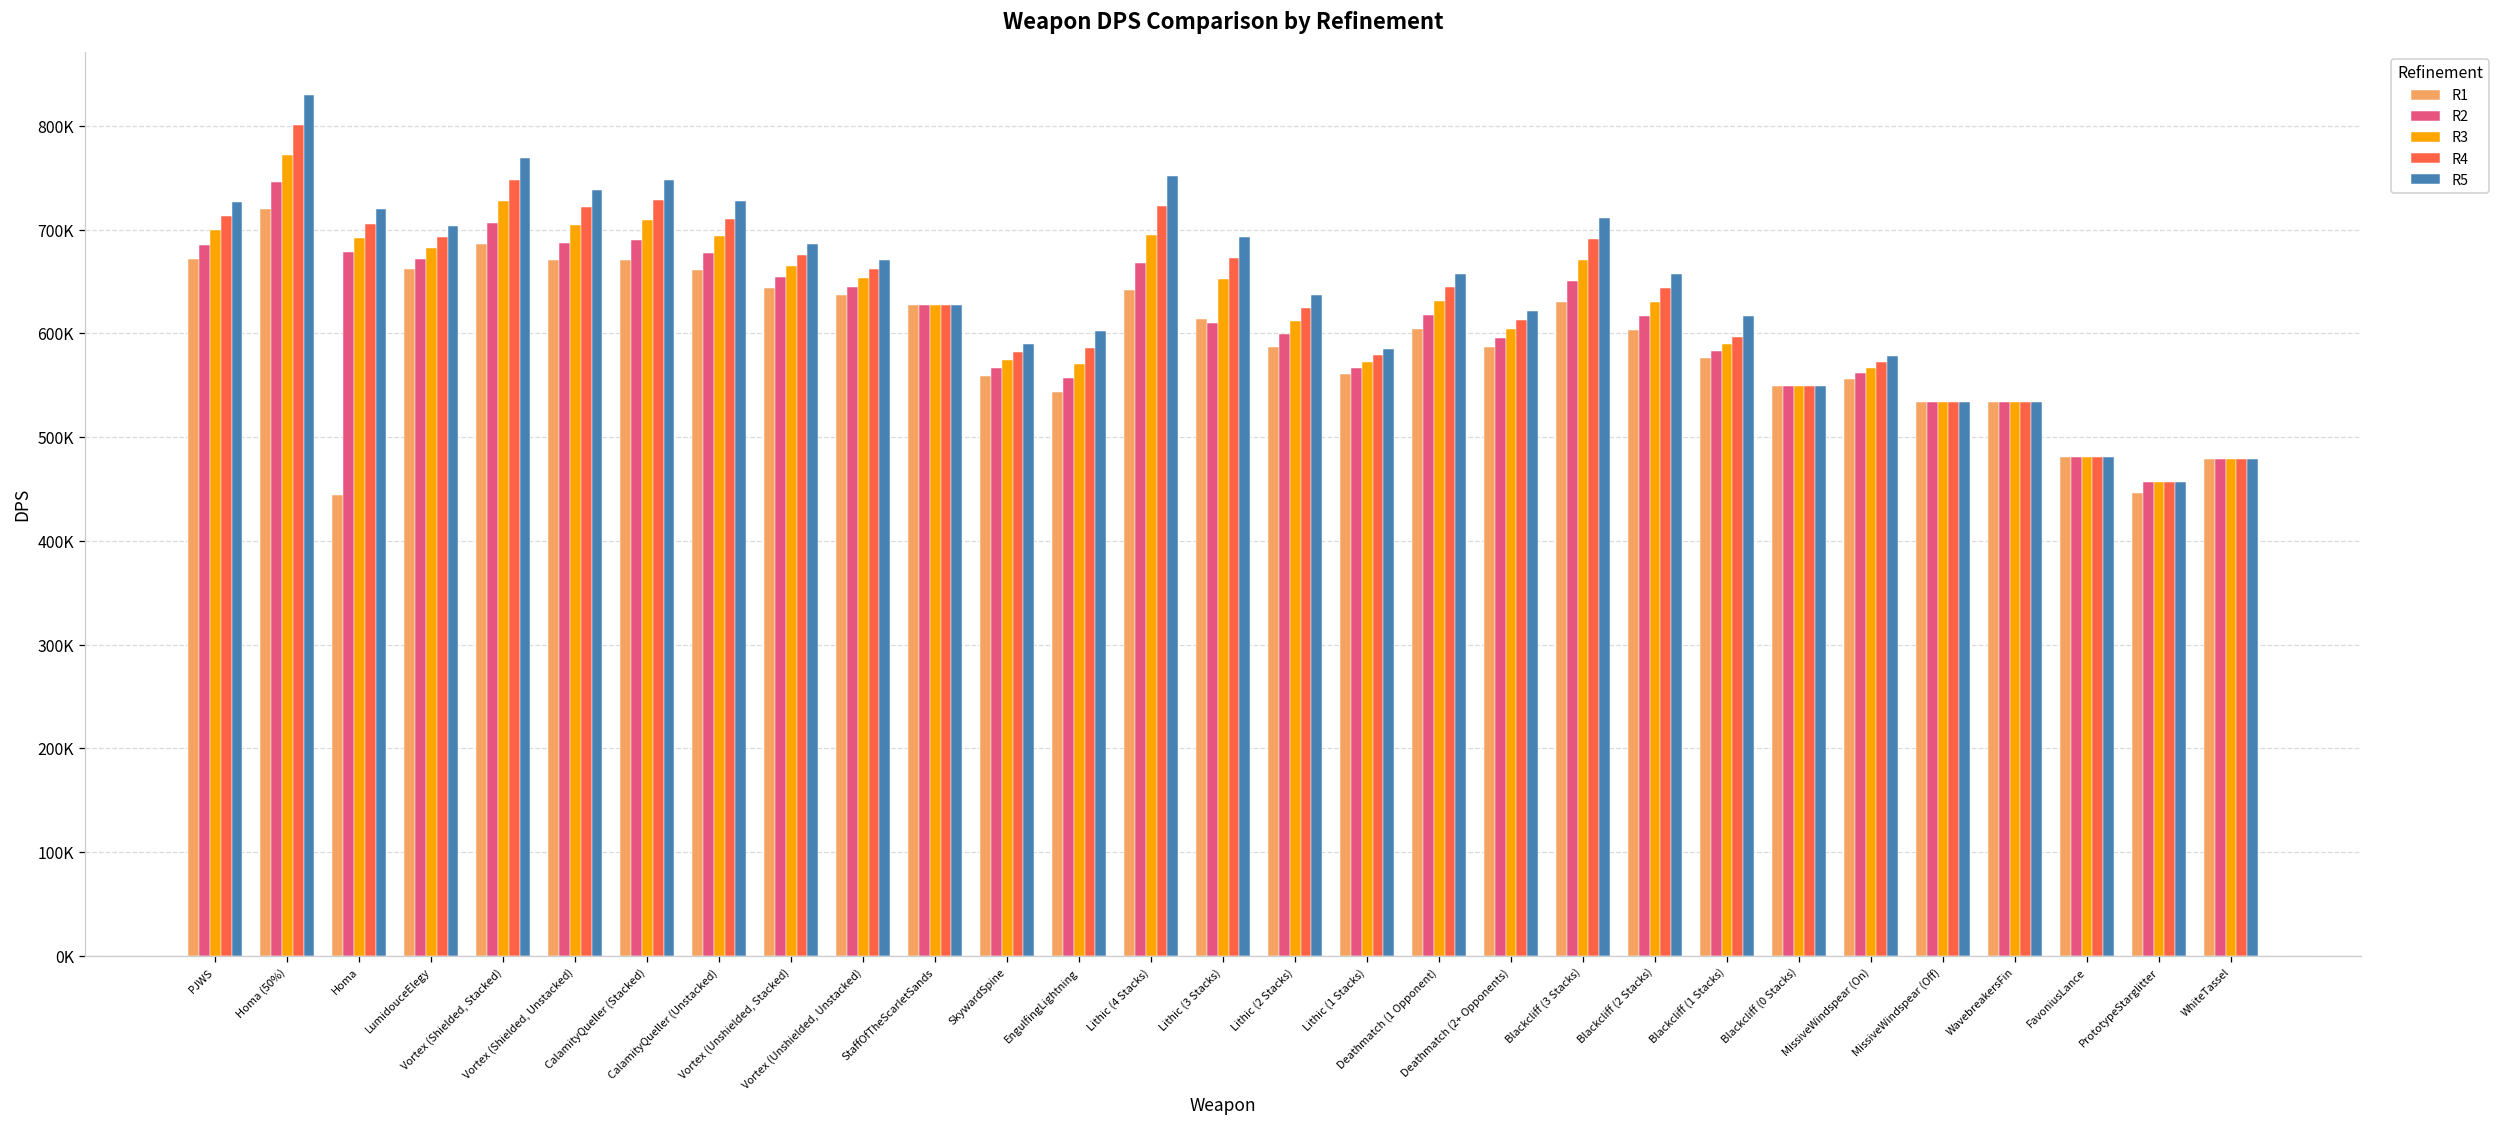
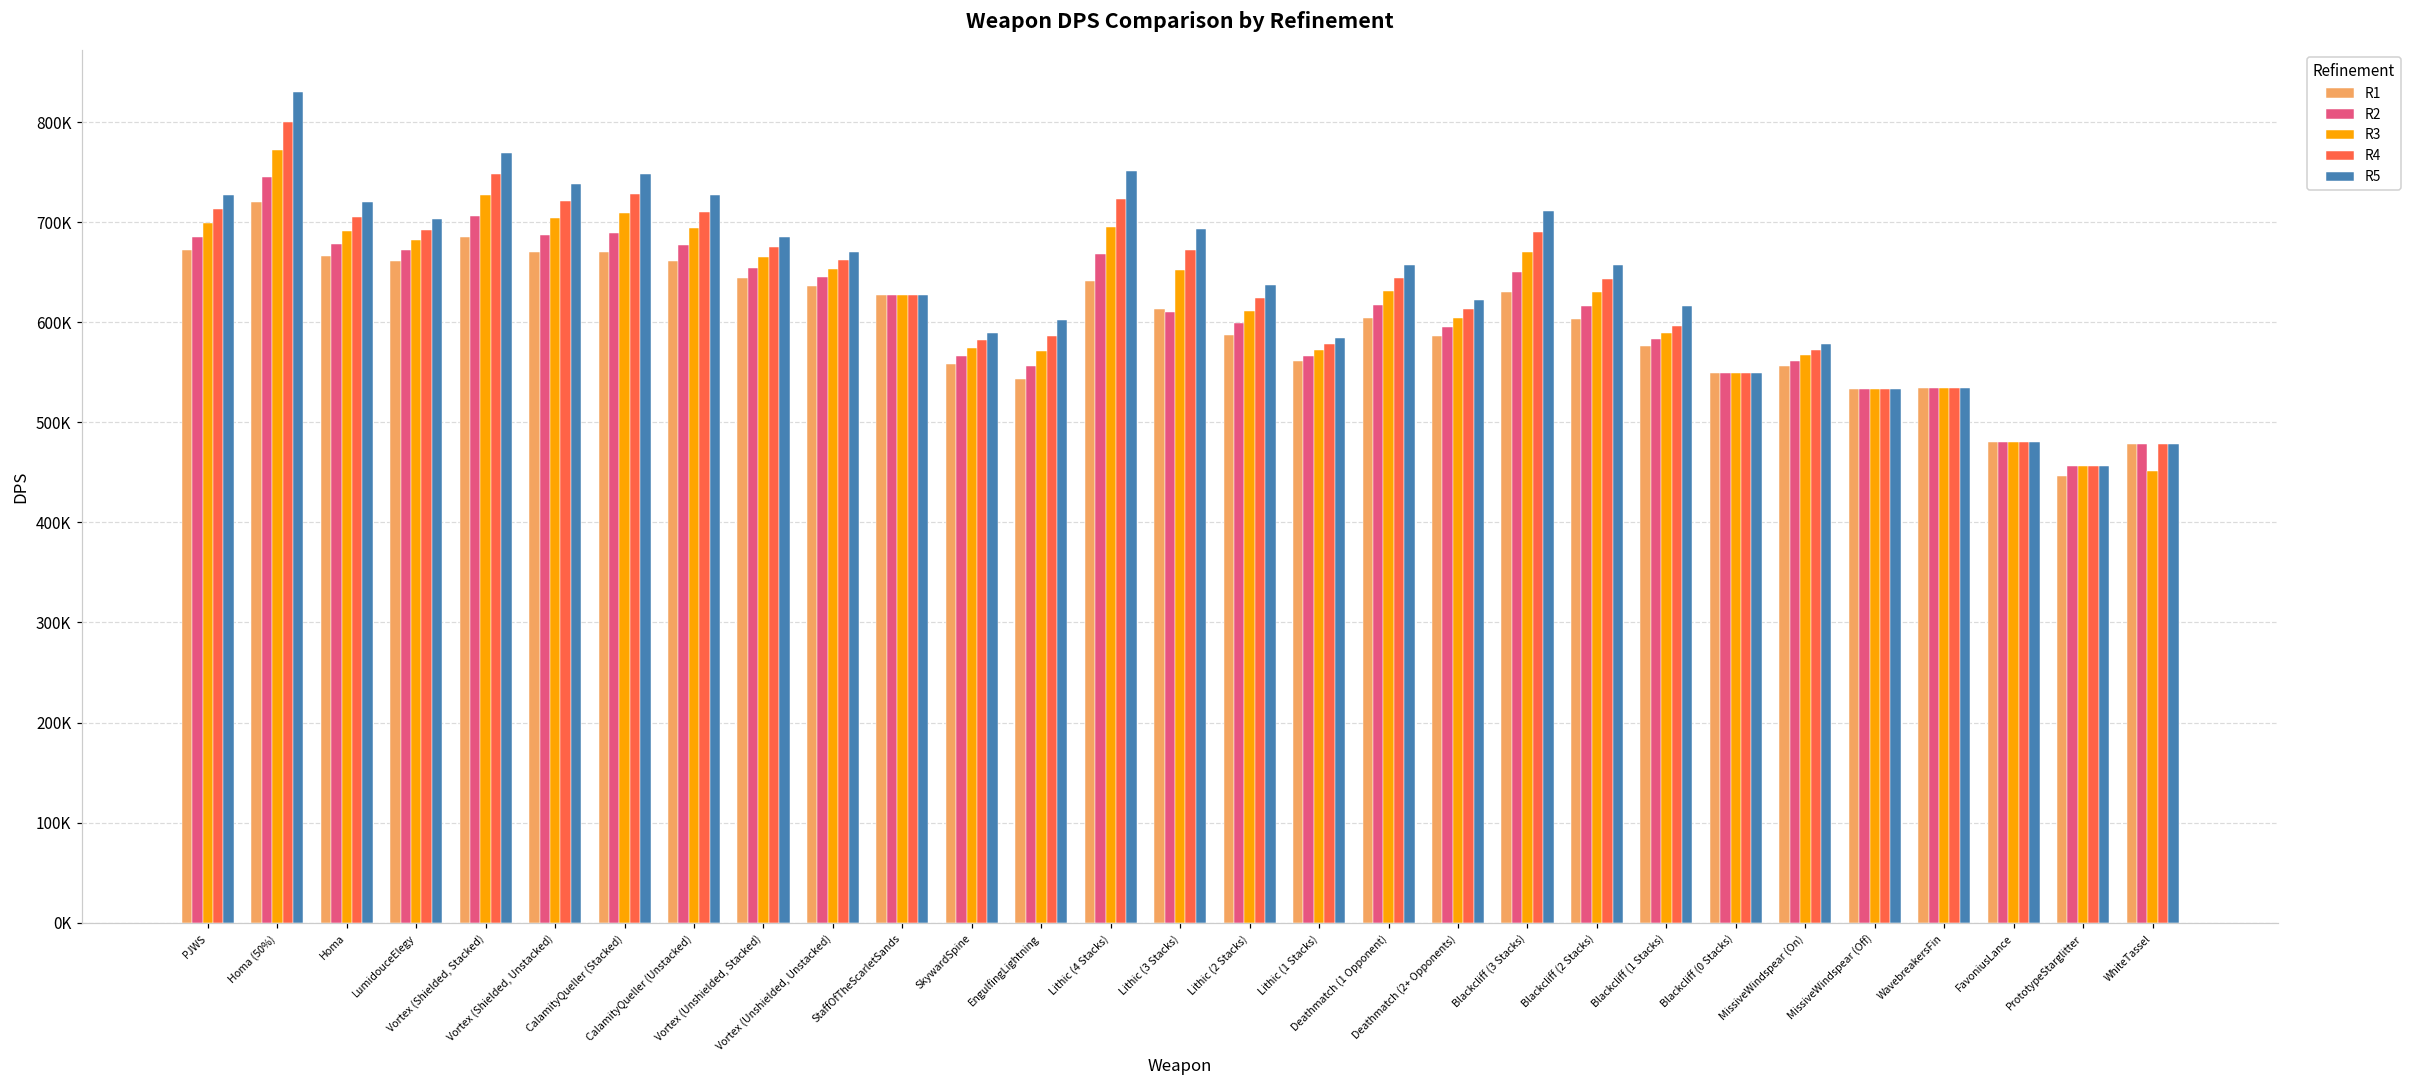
  {
    "R1": {
      "PJWS": 670000,
      "Homa (50%)": 720000,
-     "Homa": 440000,
+     "Homa": 670000,
      "LumidouceElegy": 660000,
      "Vortex (Shielded, Stacked)": 690000,
      "Vortex (Shielded, Unstacked)": 670000,
      "CalamityQueller (Stacked)": 670000,
      "CalamityQueller (Unstacked)": 660000,
      "Vortex (Unshielded, Stacked)": 640000,
      "Vortex (Unshielded, Unstacked)": 640000,
      "StaffOfTheScarletSands": 630000,
      "SkywardSpine": 560000,
      "EngulfingLightning": 540000,
      "Lithic (4 Stacks)": 640000,
      "Lithic (3 Stacks)": 610000,
      "Lithic (2 Stacks)": 590000,
      "Lithic (1 Stacks)": 560000,
      "Deathmatch (1 Opponent)": 600000,
      "Deathmatch (2+ Opponents)": 590000,
      "Blackcliff (3 Stacks)": 630000,
      "Blackcliff (2 Stacks)": 600000,
      "Blackcliff (1 Stacks)": 580000,
      "Blackcliff (0 Stacks)": 550000,
      "MissiveWindspear (On)": 560000,
      "MissiveWindspear (Off)": 530000,
      "WavebreakersFin": 530000,
      "FavoniusLance": 480000,
      "PrototypeStarglitter": 450000,
      "WhiteTassel": 480000
    },
    "R2": {
      "PJWS": 690000,
      "Homa (50%)": 750000,
      "Homa": 680000,
      "LumidouceElegy": 670000,
      "Vortex (Shielded, Stacked)": 710000,
      "Vortex (Shielded, Unstacked)": 690000,
      "CalamityQueller (Stacked)": 690000,
      "CalamityQueller (Unstacked)": 680000,
      "Vortex (Unshielded, Stacked)": 650000,
      "Vortex (Unshielded, Unstacked)": 640000,
      "StaffOfTheScarletSands": 630000,
      "SkywardSpine": 570000,
      "EngulfingLightning": 560000,
      "Lithic (4 Stacks)": 670000,
      "Lithic (3 Stacks)": 610000,
      "Lithic (2 Stacks)": 600000,
      "Lithic (1 Stacks)": 570000,
      "Deathmatch (1 Opponent)": 620000,
      "Deathmatch (2+ Opponents)": 600000,
      "Blackcliff (3 Stacks)": 650000,
      "Blackcliff (2 Stacks)": 620000,
      "Blackcliff (1 Stacks)": 580000,
      "Blackcliff (0 Stacks)": 550000,
      "MissiveWindspear (On)": 560000,
      "MissiveWindspear (Off)": 530000,
      "WavebreakersFin": 530000,
      "FavoniusLance": 480000,
      "PrototypeStarglitter": 460000,
      "WhiteTassel": 480000
    },
    "R3": {
      "PJWS": 700000,
      "Homa (50%)": 770000,
      "Homa": 690000,
      "LumidouceElegy": 680000,
      "Vortex (Shielded, Stacked)": 730000,
      "Vortex (Shielded, Unstacked)": 700000,
      "CalamityQueller (Stacked)": 710000,
      "CalamityQueller (Unstacked)": 690000,
      "Vortex (Unshielded, Stacked)": 660000,
      "Vortex (Unshielded, Unstacked)": 650000,
      "StaffOfTheScarletSands": 630000,
      "SkywardSpine": 570000,
      "EngulfingLightning": 570000,
      "Lithic (4 Stacks)": 700000,
      "Lithic (3 Stacks)": 650000,
      "Lithic (2 Stacks)": 610000,
      "Lithic (1 Stacks)": 570000,
      "Deathmatch (1 Opponent)": 630000,
      "Deathmatch (2+ Opponents)": 600000,
      "Blackcliff (3 Stacks)": 670000,
      "Blackcliff (2 Stacks)": 630000,
      "Blackcliff (1 Stacks)": 590000,
      "Blackcliff (0 Stacks)": 550000,
      "MissiveWindspear (On)": 570000,
      "MissiveWindspear (Off)": 530000,
      "WavebreakersFin": 530000,
      "FavoniusLance": 480000,
      "PrototypeStarglitter": 460000,
-     "WhiteTassel": 480000
+     "WhiteTassel": 450000
    },
    "R4": {
      "PJWS": 710000,
      "Homa (50%)": 800000,
      "Homa": 710000,
      "LumidouceElegy": 690000,
      "Vortex (Shielded, Stacked)": 750000,
      "Vortex (Shielded, Unstacked)": 720000,
      "CalamityQueller (Stacked)": 730000,
      "CalamityQueller (Unstacked)": 710000,
      "Vortex (Unshielded, Stacked)": 680000,
      "Vortex (Unshielded, Unstacked)": 660000,
      "StaffOfTheScarletSands": 630000,
      "SkywardSpine": 580000,
      "EngulfingLightning": 590000,
      "Lithic (4 Stacks)": 720000,
      "Lithic (3 Stacks)": 670000,
      "Lithic (2 Stacks)": 620000,
      "Lithic (1 Stacks)": 580000,
      "Deathmatch (1 Opponent)": 640000,
      "Deathmatch (2+ Opponents)": 610000,
      "Blackcliff (3 Stacks)": 690000,
      "Blackcliff (2 Stacks)": 640000,
      "Blackcliff (1 Stacks)": 600000,
      "Blackcliff (0 Stacks)": 550000,
      "MissiveWindspear (On)": 570000,
      "MissiveWindspear (Off)": 530000,
      "WavebreakersFin": 530000,
      "FavoniusLance": 480000,
      "PrototypeStarglitter": 460000,
      "WhiteTassel": 480000
    },
    "R5": {
      "PJWS": 730000,
      "Homa (50%)": 830000,
      "Homa": 720000,
      "LumidouceElegy": 700000,
      "Vortex (Shielded, Stacked)": 770000,
      "Vortex (Shielded, Unstacked)": 740000,
      "CalamityQueller (Stacked)": 750000,
      "CalamityQueller (Unstacked)": 730000,
      "Vortex (Unshielded, Stacked)": 690000,
      "Vortex (Unshielded, Unstacked)": 670000,
      "StaffOfTheScarletSands": 630000,
      "SkywardSpine": 590000,
      "EngulfingLightning": 600000,
      "Lithic (4 Stacks)": 750000,
      "Lithic (3 Stacks)": 690000,
      "Lithic (2 Stacks)": 640000,
      "Lithic (1 Stacks)": 580000,
      "Deathmatch (1 Opponent)": 660000,
      "Deathmatch (2+ Opponents)": 620000,
      "Blackcliff (3 Stacks)": 710000,
      "Blackcliff (2 Stacks)": 660000,
      "Blackcliff (1 Stacks)": 620000,
      "Blackcliff (0 Stacks)": 550000,
      "MissiveWindspear (On)": 580000,
      "MissiveWindspear (Off)": 530000,
      "WavebreakersFin": 530000,
      "FavoniusLance": 480000,
      "PrototypeStarglitter": 460000,
      "WhiteTassel": 480000
    }
  }
